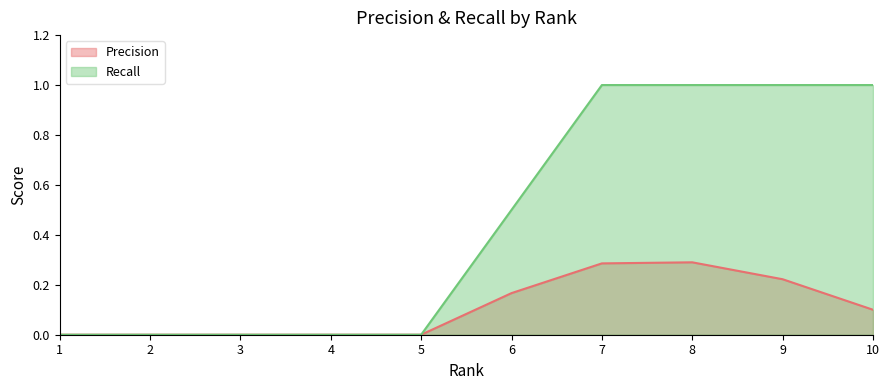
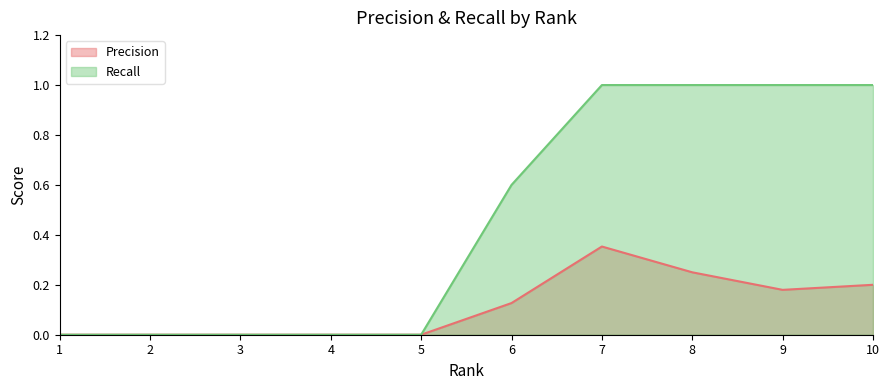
  {
    "Precision": {
-     "6": 0.17,
-     "7": 0.29,
-     "8": 0.29,
-     "9": 0.22,
-     "10": 0.1
+     "6": 0.13,
+     "7": 0.35,
+     "8": 0.25,
+     "9": 0.18,
+     "10": 0.2
    },
    "Recall": {
-     "6": 0.5,
+     "6": 0.6,
      "7": 1.0,
      "8": 1.0,
      "9": 1.0,
      "10": 1.0
    }
  }
